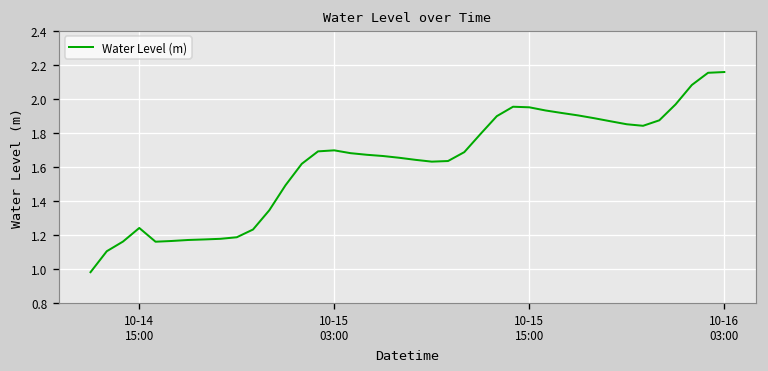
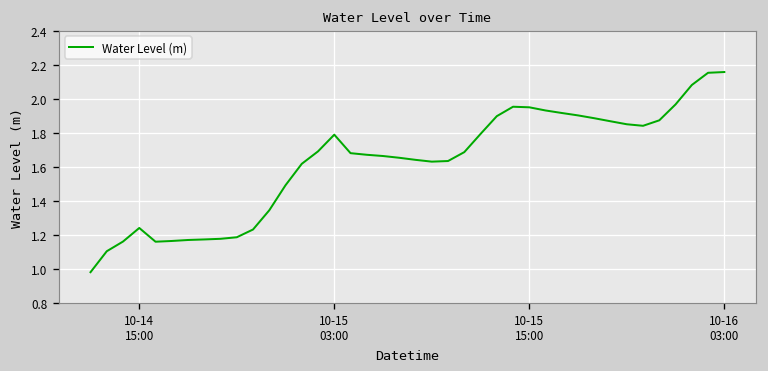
  {
    "10-14 15:00": 1.24,
-   "10-15 03:00": 1.70,
+   "10-15 03:00": 1.79,
    "10-15 15:00": 1.95,
    "10-16 03:00": 2.16
  }
